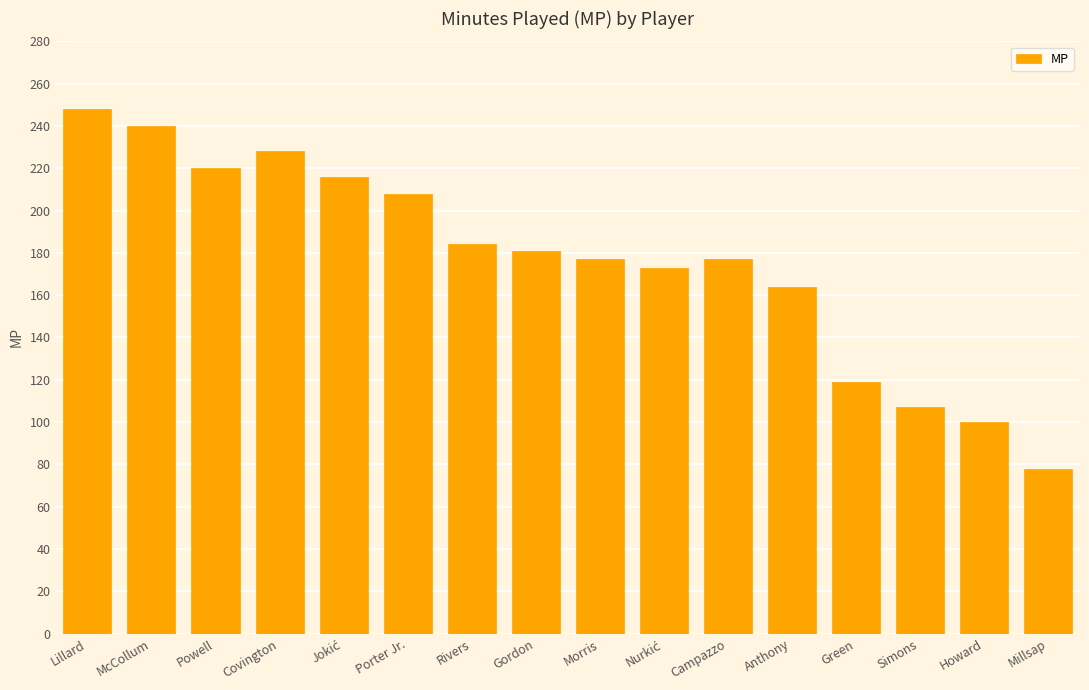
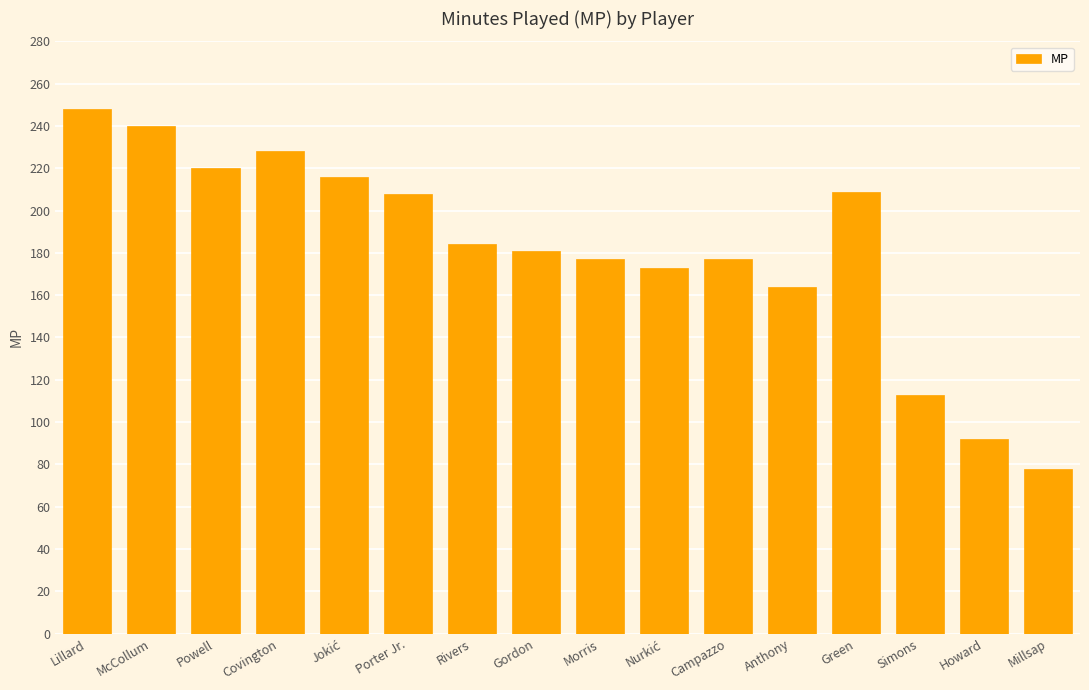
  {
    "Lillard": 248,
    "McCollum": 240,
    "Powell": 220,
    "Covington": 228,
    "Jokić": 216,
    "Porter Jr.": 208,
    "Rivers": 184,
    "Gordon": 181,
    "Morris": 177,
    "Nurkić": 173,
    "Campazzo": 177,
    "Anthony": 164,
-   "Green": 119,
-   "Simons": 107,
-   "Howard": 100,
+   "Green": 209,
+   "Simons": 113,
+   "Howard": 92,
    "Millsap": 78
  }
